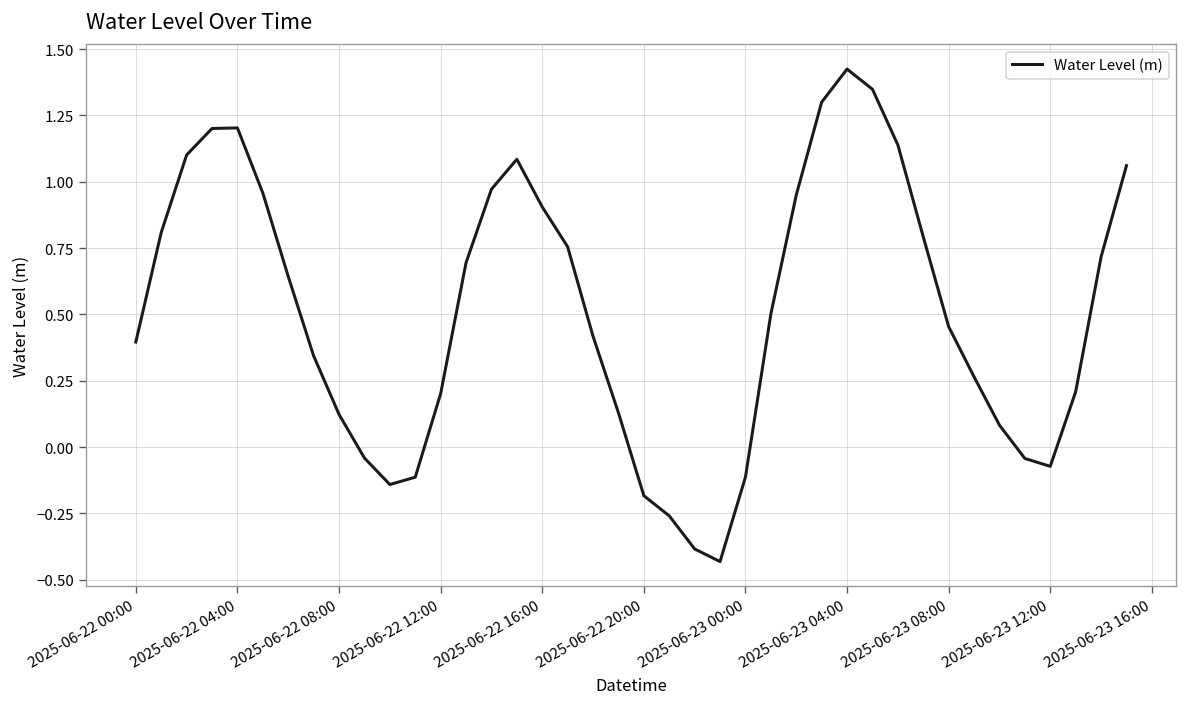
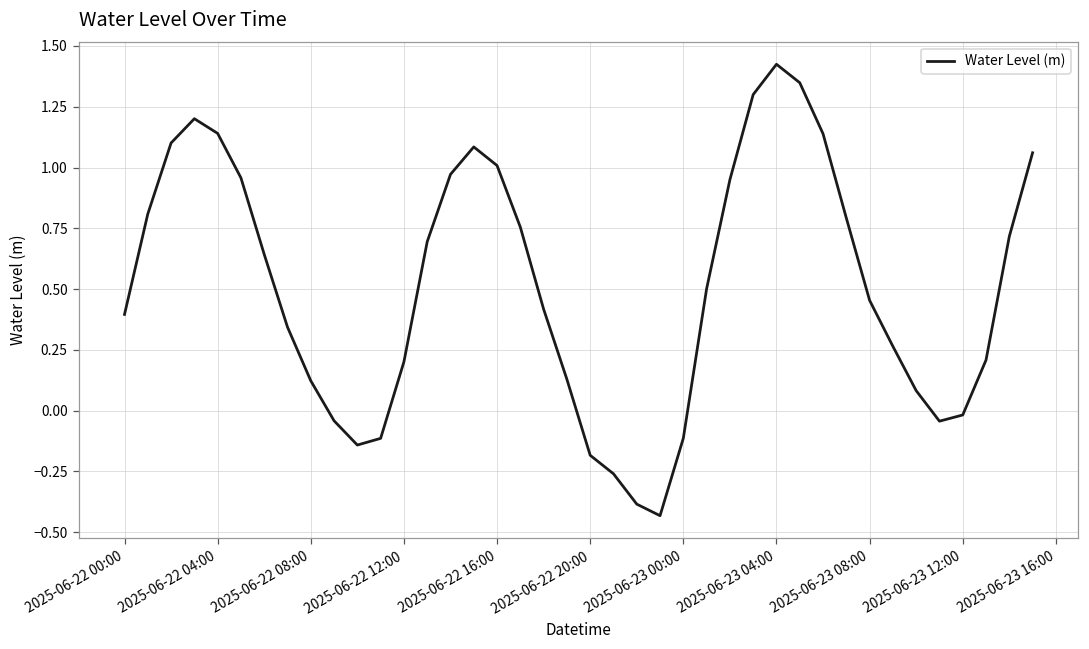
  {
    "2025-06-22 00:00": 0.40,
-   "2025-06-22 04:00": 1.20,
+   "2025-06-22 04:00": 1.14,
    "2025-06-22 08:00": 0.12,
    "2025-06-22 12:00": 0.20,
-   "2025-06-22 16:00": 0.91,
+   "2025-06-22 16:00": 1.01,
    "2025-06-22 20:00": -0.18,
    "2025-06-23 00:00": -0.11,
    "2025-06-23 04:00": 1.42,
    "2025-06-23 08:00": 0.45,
-   "2025-06-23 12:00": -0.07
+   "2025-06-23 12:00": -0.02
  }
